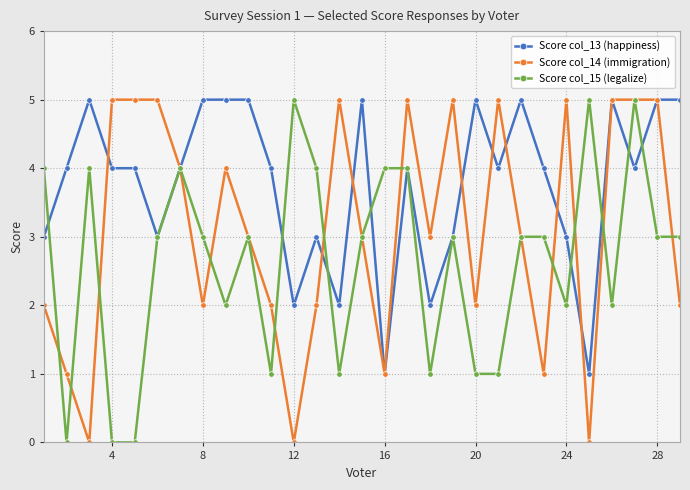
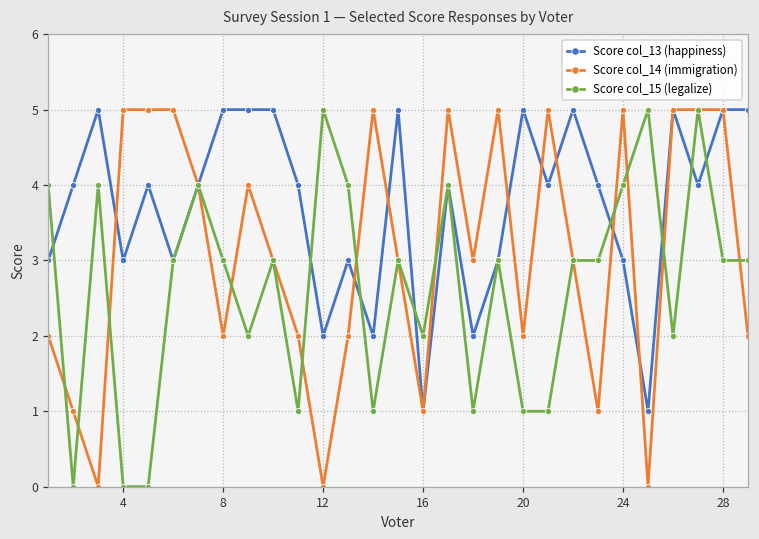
  {
    "Score col_13 (happiness)": {
-     "4": 4,
+     "4": 3,
      "8": 5,
      "12": 2,
      "20": 5,
      "24": 3
    },
    "Score col_14 (immigration)": {
      "4": 5,
      "8": 2,
      "12": 0,
      "20": 2,
      "24": 5
    },
    "Score col_15 (legalize)": {
      "4": 0,
      "8": 3,
      "12": 5,
-     "16": 4,
+     "16": 2,
      "20": 1,
-     "24": 2,
+     "24": 4,
      "28": 3
    }
  }
